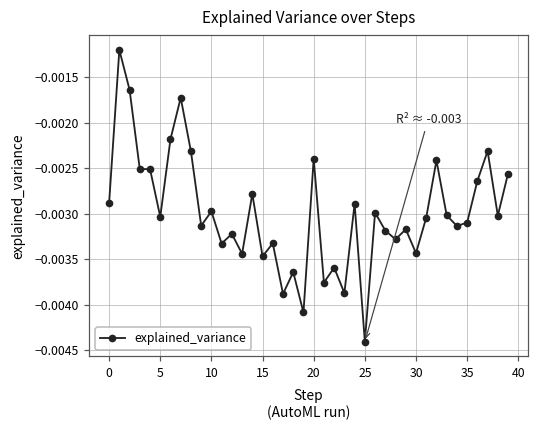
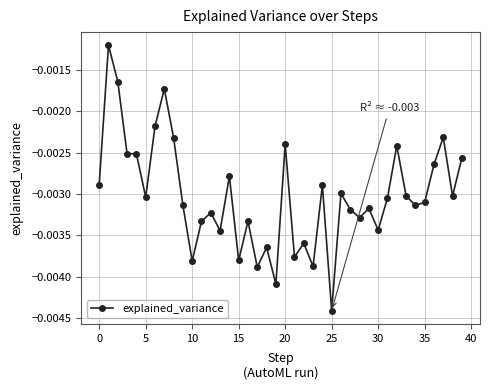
  {
    "0": -0.0029,
    "5": -0.0030,
-   "10": -0.0030,
-   "15": -0.0035,
+   "10": -0.0038,
+   "15": -0.0038,
    "20": -0.0024,
    "25": -0.0044,
    "35": -0.0031
  }
